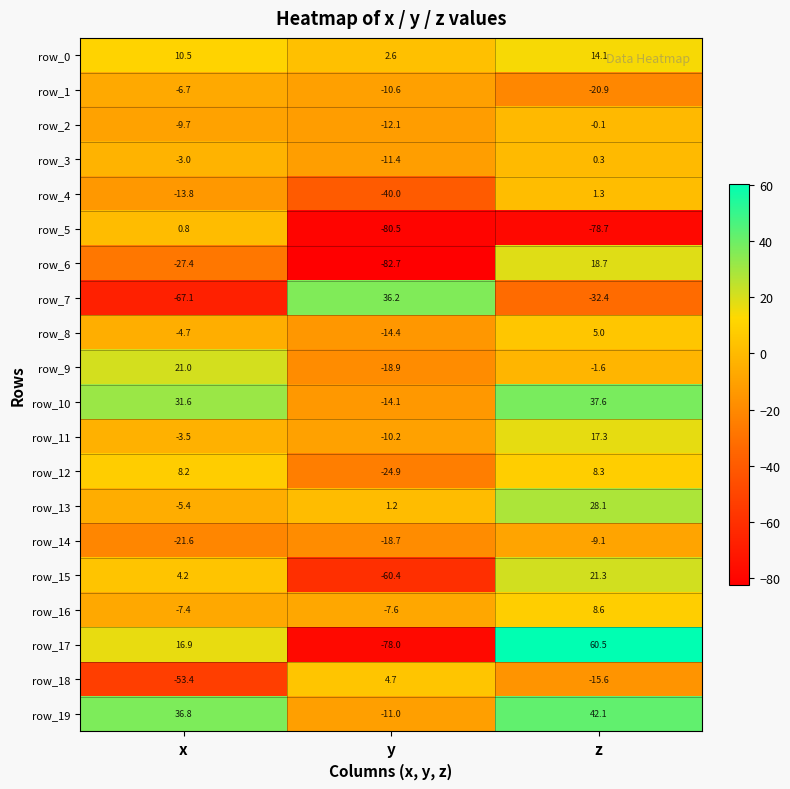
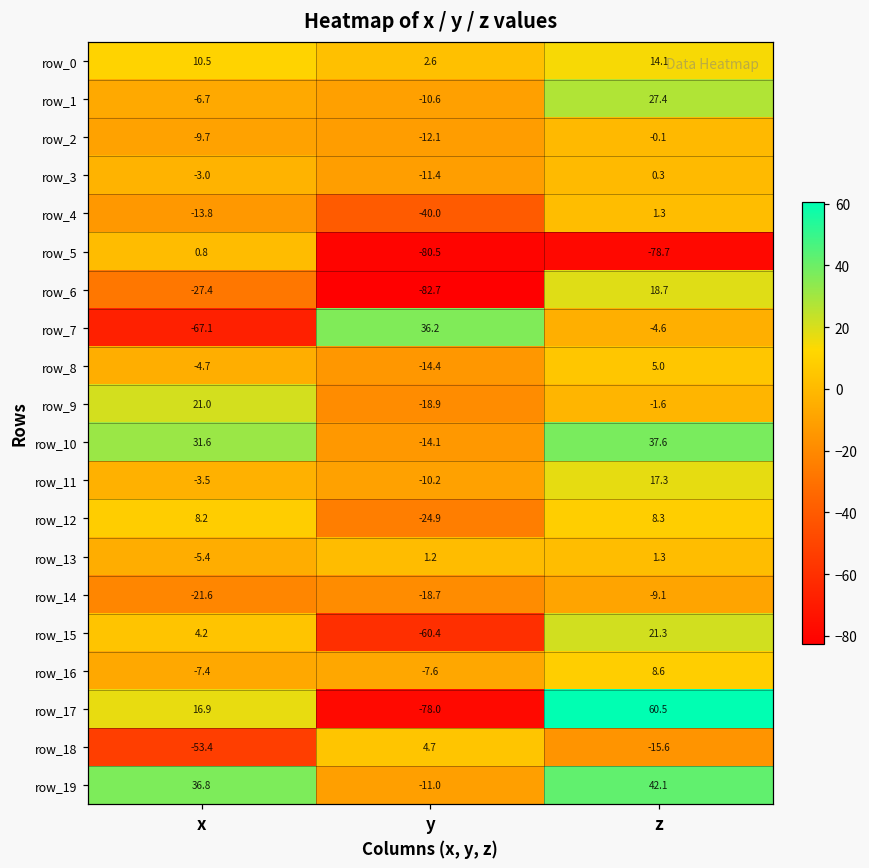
  {
    "row_0": {
      "x": 10.5,
      "y": 2.6
    },
    "row_1": {
      "x": -6.7,
      "y": -10.6,
-     "z": -20.9
+     "z": 27.4
    },
    "row_2": {
      "x": -9.7,
      "y": -12.1,
      "z": -0.1
    },
    "row_3": {
      "x": -3.0,
      "y": -11.4,
      "z": 0.3
    },
    "row_4": {
      "x": -13.8,
      "y": -40.0,
      "z": 1.3
    },
    "row_5": {
      "x": 0.8,
      "y": -80.5,
      "z": -78.7
    },
    "row_6": {
      "x": -27.4,
      "y": -82.7,
      "z": 18.7
    },
    "row_7": {
      "x": -67.1,
      "y": 36.2,
-     "z": -32.4
+     "z": -4.6
    },
    "row_8": {
      "x": -4.7,
      "y": -14.4,
      "z": 5.0
    },
    "row_9": {
      "x": 21.0,
      "y": -18.9,
      "z": -1.6
    },
    "row_10": {
      "x": 31.6,
      "y": -14.1,
      "z": 37.6
    },
    "row_11": {
      "x": -3.5,
      "y": -10.2,
      "z": 17.3
    },
    "row_12": {
      "x": 8.2,
      "y": -24.9,
      "z": 8.3
    },
    "row_13": {
      "x": -5.4,
      "y": 1.2,
-     "z": 28.1
+     "z": 1.3
    },
    "row_14": {
      "x": -21.6,
      "y": -18.7,
      "z": -9.1
    },
    "row_15": {
      "x": 4.2,
      "y": -60.4,
      "z": 21.3
    },
    "row_16": {
      "x": -7.4,
      "y": -7.6,
      "z": 8.6
    },
    "row_17": {
      "x": 16.9,
      "y": -78.0,
      "z": 60.5
    },
    "row_18": {
      "x": -53.4,
      "y": 4.7,
      "z": -15.6
    },
    "row_19": {
      "x": 36.8,
      "y": -11.0,
      "z": 42.1
    }
  }
